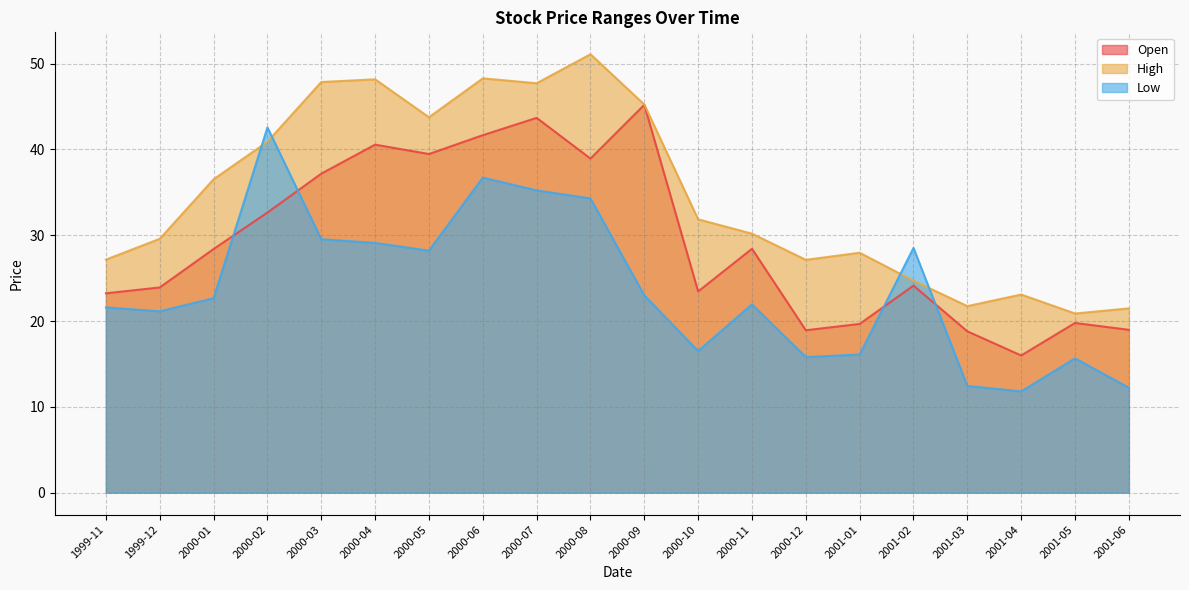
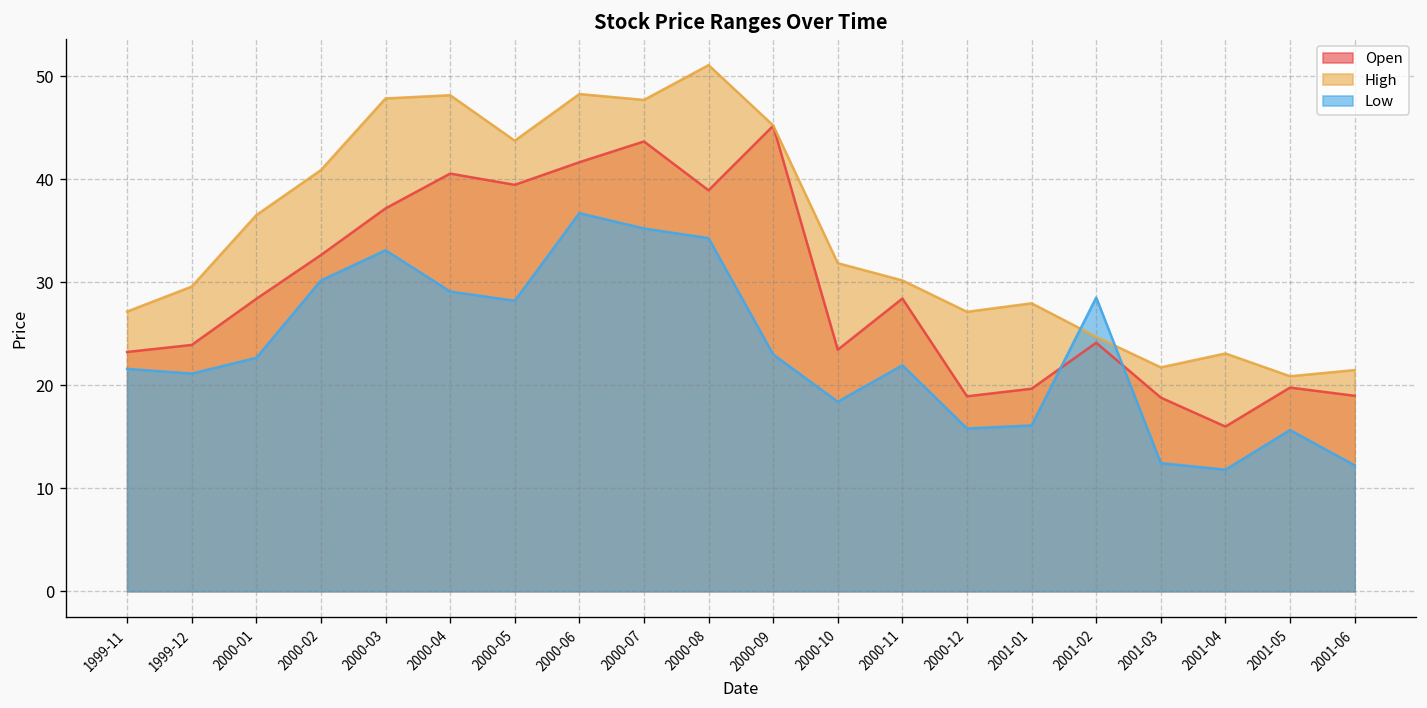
  {
    "Open": {
      "1999-11": 23,
      "1999-12": 24,
      "2000-01": 28,
      "2000-02": 33,
      "2000-03": 37,
      "2000-04": 41,
      "2000-05": 39,
      "2000-06": 42,
      "2000-07": 44,
      "2000-08": 39,
      "2000-10": 23,
      "2000-11": 28,
      "2000-12": 19,
      "2001-01": 20,
      "2001-02": 24,
      "2001-03": 19,
      "2001-04": 16,
      "2001-05": 20,
      "2001-06": 19
    },
    "High": {
      "1999-11": 27,
      "1999-12": 30,
      "2000-01": 37,
      "2000-02": 41,
      "2000-03": 48,
      "2000-04": 48,
      "2000-05": 44,
      "2000-06": 48,
      "2000-07": 48,
      "2000-08": 51,
      "2000-10": 32,
      "2000-11": 30,
      "2000-12": 27,
      "2001-01": 28,
      "2001-02": 25,
      "2001-03": 22,
      "2001-04": 23,
      "2001-05": 21,
      "2001-06": 21
    },
    "Low": {
      "1999-11": 22,
      "1999-12": 21,
      "2000-01": 23,
-     "2000-02": 43,
-     "2000-03": 30,
+     "2000-02": 30,
+     "2000-03": 33,
      "2000-04": 29,
      "2000-05": 28,
      "2000-06": 37,
      "2000-07": 35,
      "2000-08": 34,
      "2000-09": 23,
-     "2000-10": 17,
+     "2000-10": 18,
      "2000-11": 22,
      "2000-12": 16,
      "2001-01": 16,
      "2001-02": 29,
      "2001-03": 12,
      "2001-04": 12,
      "2001-05": 16,
      "2001-06": 12
    }
  }
